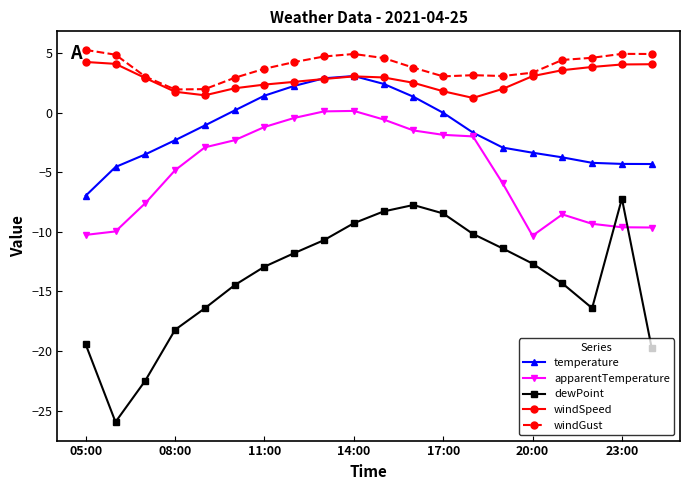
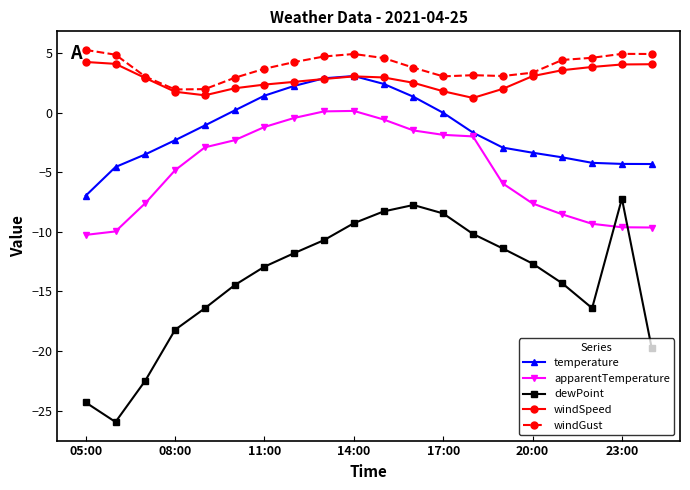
  {
    "temperature": {
      "05:00": -7.0,
      "08:00": -2.3,
      "11:00": 1.4,
      "17:00": 0.0,
      "20:00": -3.4,
      "23:00": -4.3
    },
    "apparentTemperature": {
      "05:00": -10.3,
      "08:00": -4.8,
      "11:00": -1.2,
      "14:00": 0.2,
      "17:00": -1.9,
-     "20:00": -10.3,
+     "20:00": -7.6,
      "23:00": -9.6
    },
    "dewPoint": {
-     "05:00": -19.5,
+     "05:00": -24.3,
      "08:00": -18.2,
      "11:00": -12.9,
      "14:00": -9.3,
      "17:00": -8.5,
      "20:00": -12.7,
      "23:00": -7.2
    }
  }
